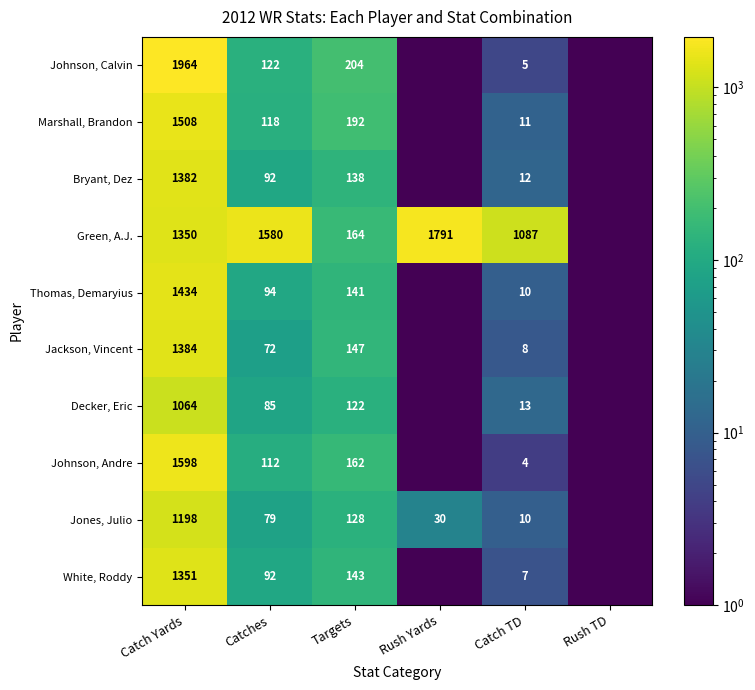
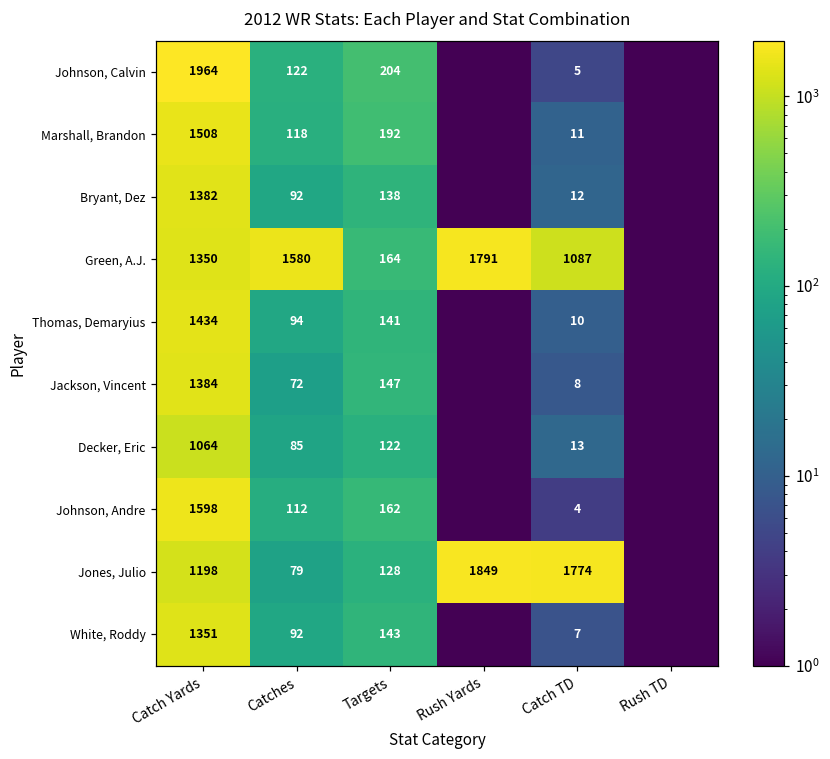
  {
    "Johnson, Calvin": {
      "Catch Yards": 1964,
      "Catches": 122,
      "Targets": 204,
      "Catch TD": 5
    },
    "Marshall, Brandon": {
      "Catch Yards": 1508,
      "Catches": 118,
      "Targets": 192,
      "Catch TD": 11
    },
    "Bryant, Dez": {
      "Catch Yards": 1382,
      "Catches": 92,
      "Targets": 138,
      "Catch TD": 12
    },
    "Green, A.J.": {
      "Catch Yards": 1350,
      "Catches": 1580,
      "Targets": 164,
      "Rush Yards": 1791,
      "Catch TD": 1087
    },
    "Thomas, Demaryius": {
      "Catch Yards": 1434,
      "Catches": 94,
      "Targets": 141,
      "Catch TD": 10
    },
    "Jackson, Vincent": {
      "Catch Yards": 1384,
      "Catches": 72,
      "Targets": 147,
      "Catch TD": 8
    },
    "Decker, Eric": {
      "Catch Yards": 1064,
      "Catches": 85,
      "Targets": 122,
      "Catch TD": 13
    },
    "Johnson, Andre": {
      "Catch Yards": 1598,
      "Catches": 112,
      "Targets": 162,
      "Catch TD": 4
    },
    "Jones, Julio": {
      "Catch Yards": 1198,
      "Catches": 79,
      "Targets": 128,
-     "Rush Yards": 30,
-     "Catch TD": 10
+     "Rush Yards": 1849,
+     "Catch TD": 1774
    },
    "White, Roddy": {
      "Catch Yards": 1351,
      "Catches": 92,
      "Targets": 143,
      "Catch TD": 7
    }
  }
